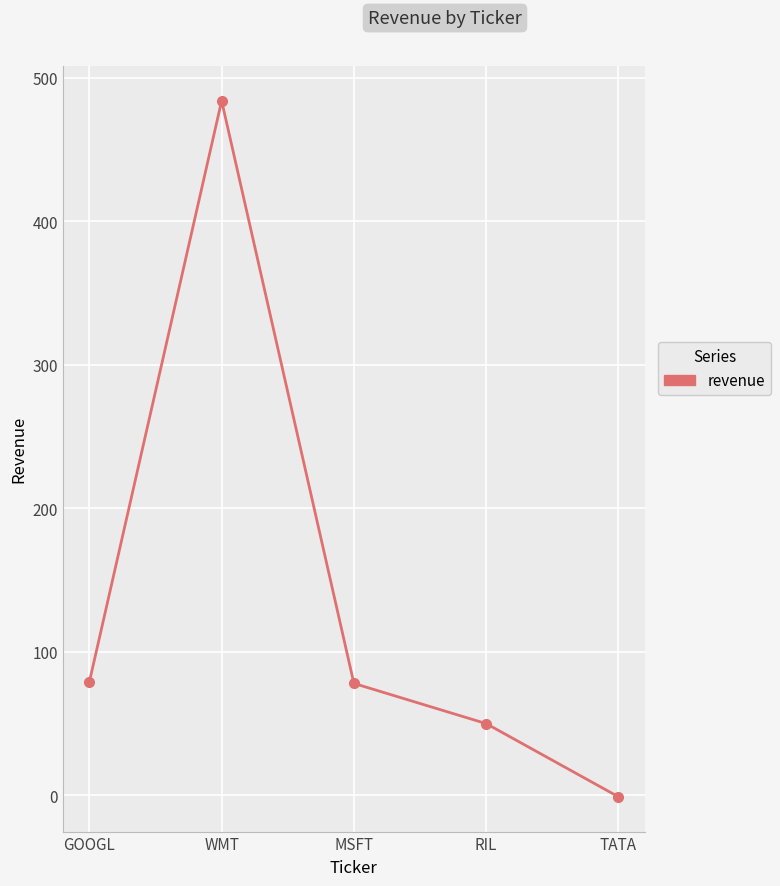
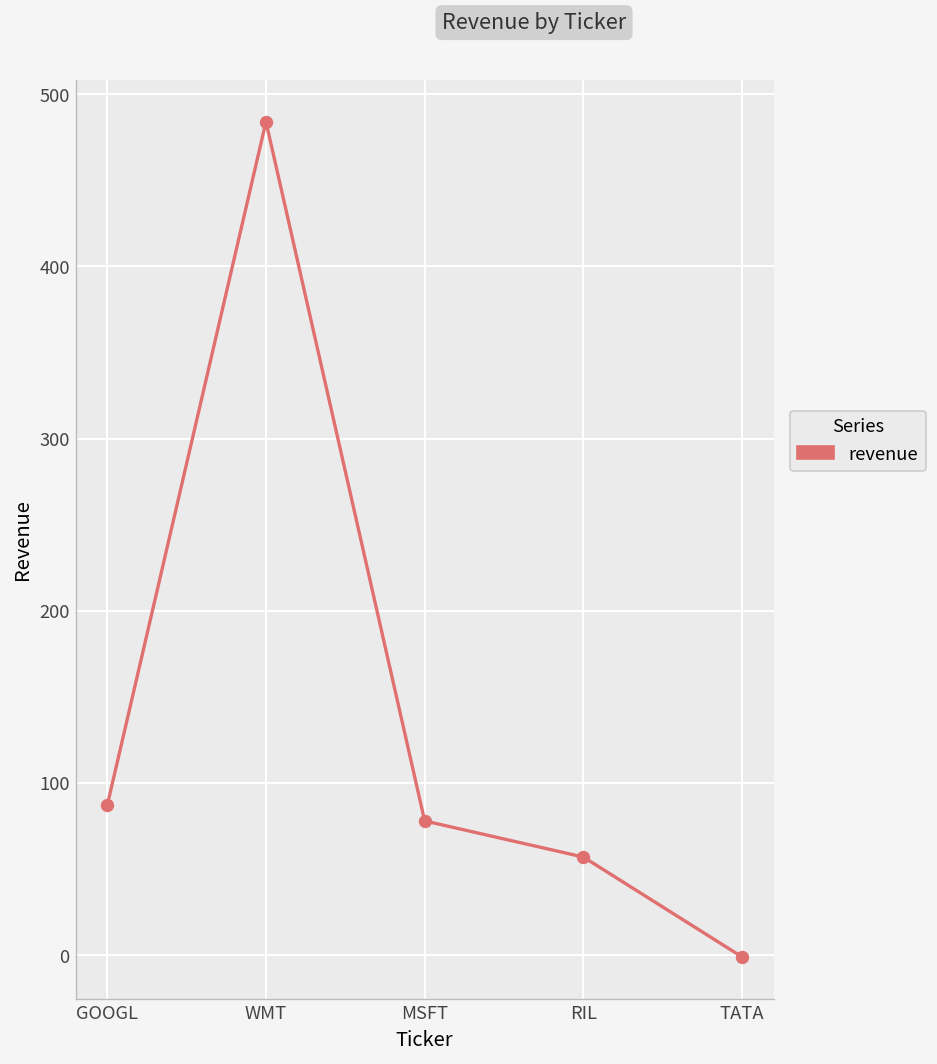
  {
-   "GOOGL": 79,
+   "GOOGL": 87,
    "WMT": 484,
    "MSFT": 78,
-   "RIL": 50,
+   "RIL": 57,
    "TATA": -1
  }
